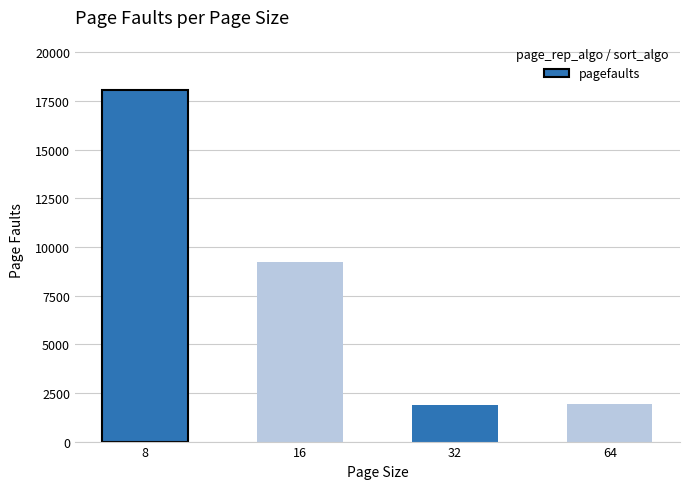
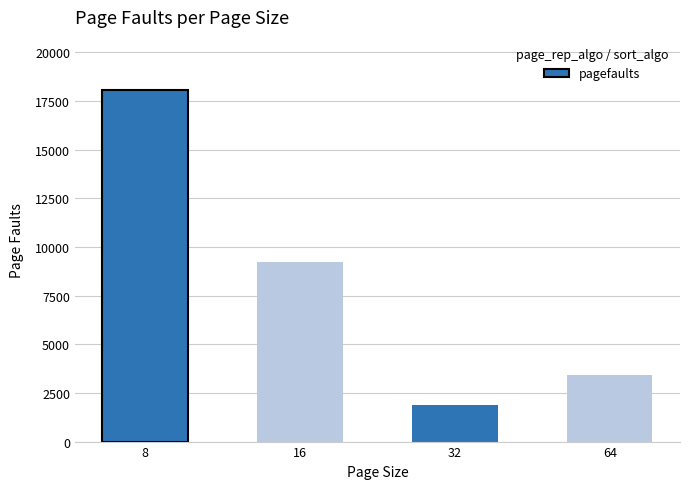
  {
    "8": 18100,
    "16": 9200,
    "32": 1900,
-   "64": 1900
+   "64": 3400
  }
